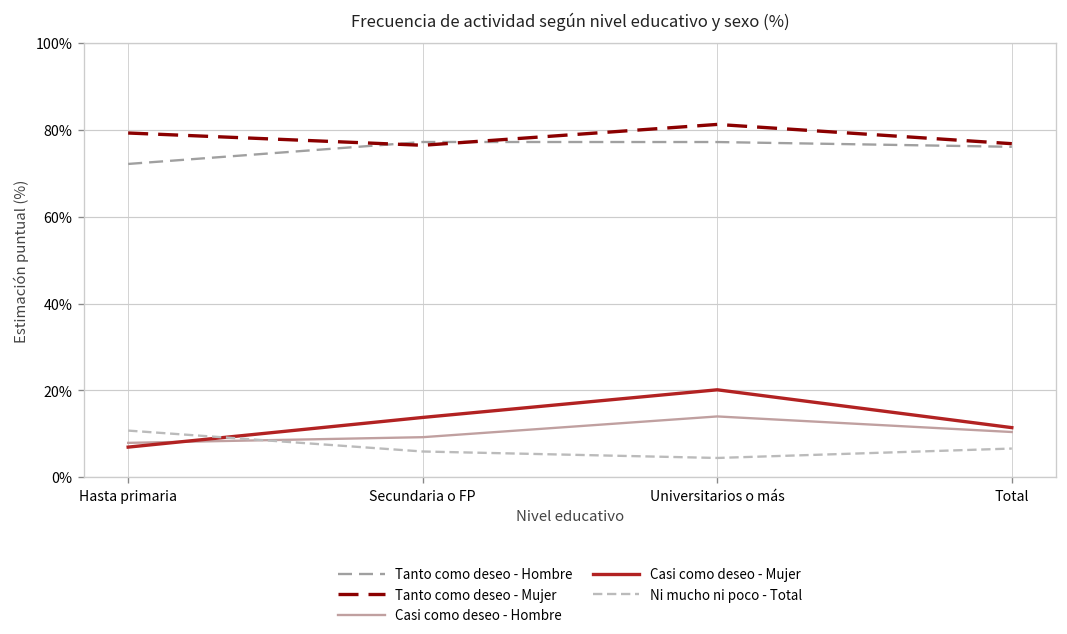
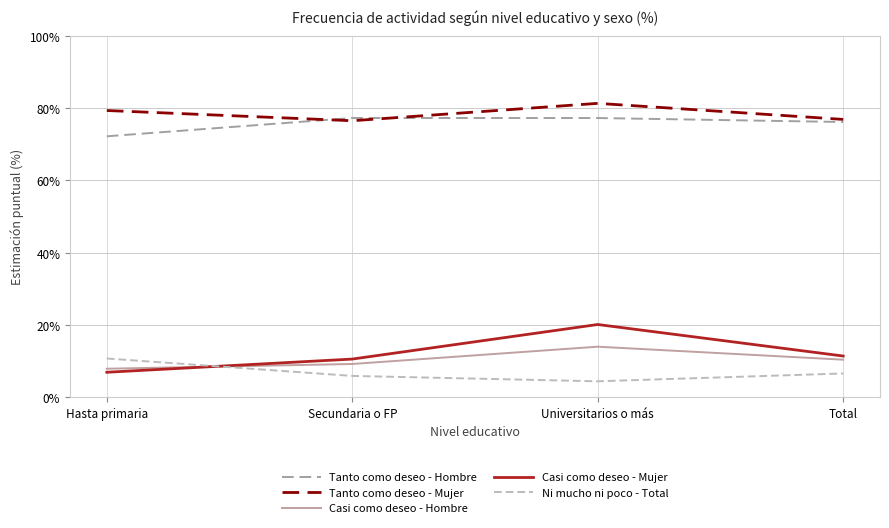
  {
    "Tanto como deseo - Mujer": {
      "Hasta primaria": "79%",
      "Secundaria o FP": "77%",
      "Universitarios o más": "81%",
      "Total": "77%"
    },
    "Casi como deseo - Mujer": {
      "Hasta primaria": "7%",
-     "Secundaria o FP": "14%",
+     "Secundaria o FP": "11%",
      "Universitarios o más": "20%",
      "Total": "11%"
    }
  }
